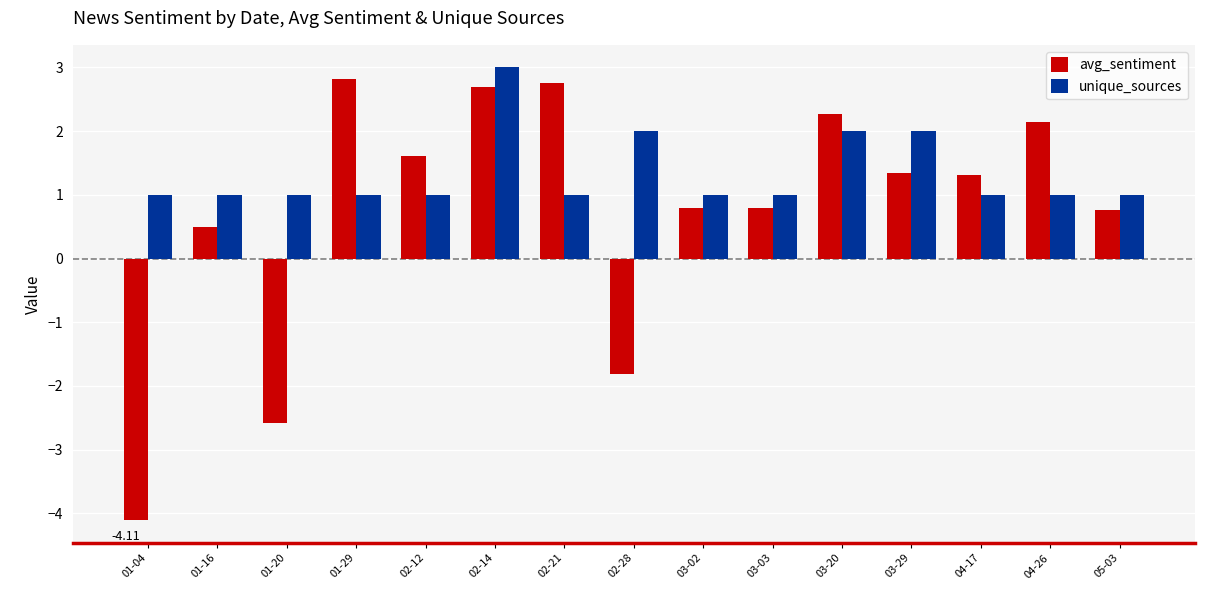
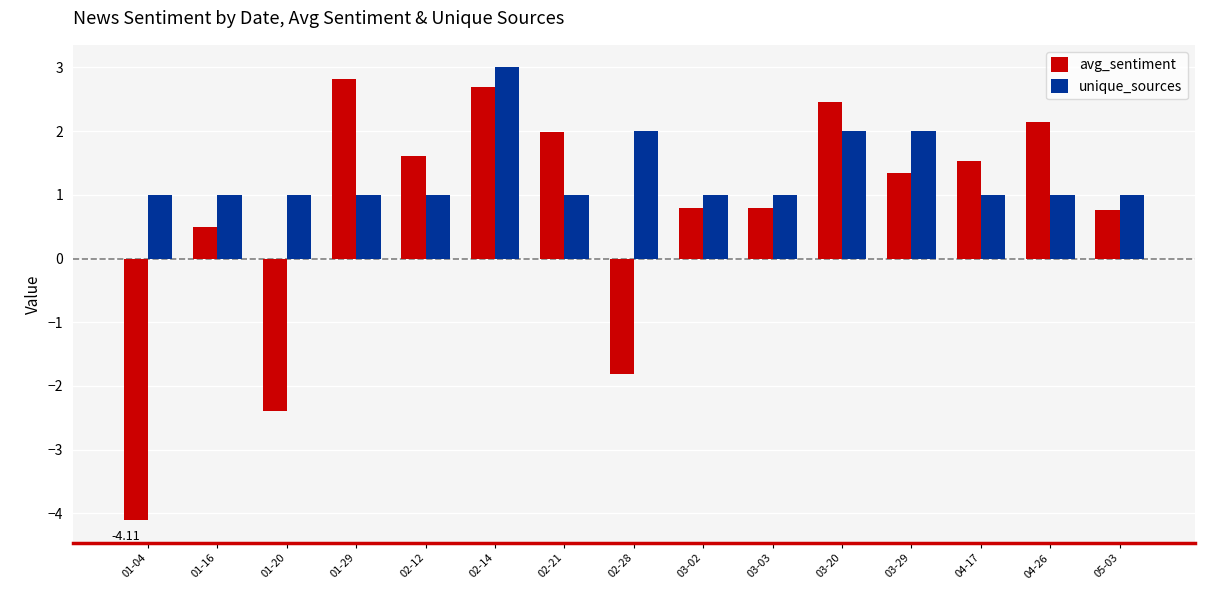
  {
    "avg_sentiment": {
      "01-16": 0.5,
-     "01-20": -2.6,
+     "01-20": -2.4,
      "01-29": 2.8,
      "02-12": 1.6,
      "02-14": 2.7,
-     "02-21": 2.8,
+     "02-21": 2.0,
      "02-28": -1.8,
      "03-02": 0.8,
      "03-03": 0.8,
-     "03-20": 2.3,
+     "03-20": 2.5,
      "03-29": 1.4,
-     "04-17": 1.3,
+     "04-17": 1.5,
      "04-26": 2.1,
      "05-03": 0.8
    },
    "unique_sources": {
      "01-04": 1.0,
      "01-16": 1.0,
      "01-20": 1.0,
      "01-29": 1.0,
      "02-12": 1.0,
      "02-14": 3.0,
      "02-21": 1.0,
      "02-28": 2.0,
      "03-02": 1.0,
      "03-03": 1.0,
      "03-20": 2.0,
      "03-29": 2.0,
      "04-17": 1.0,
      "04-26": 1.0,
      "05-03": 1.0
    }
  }
